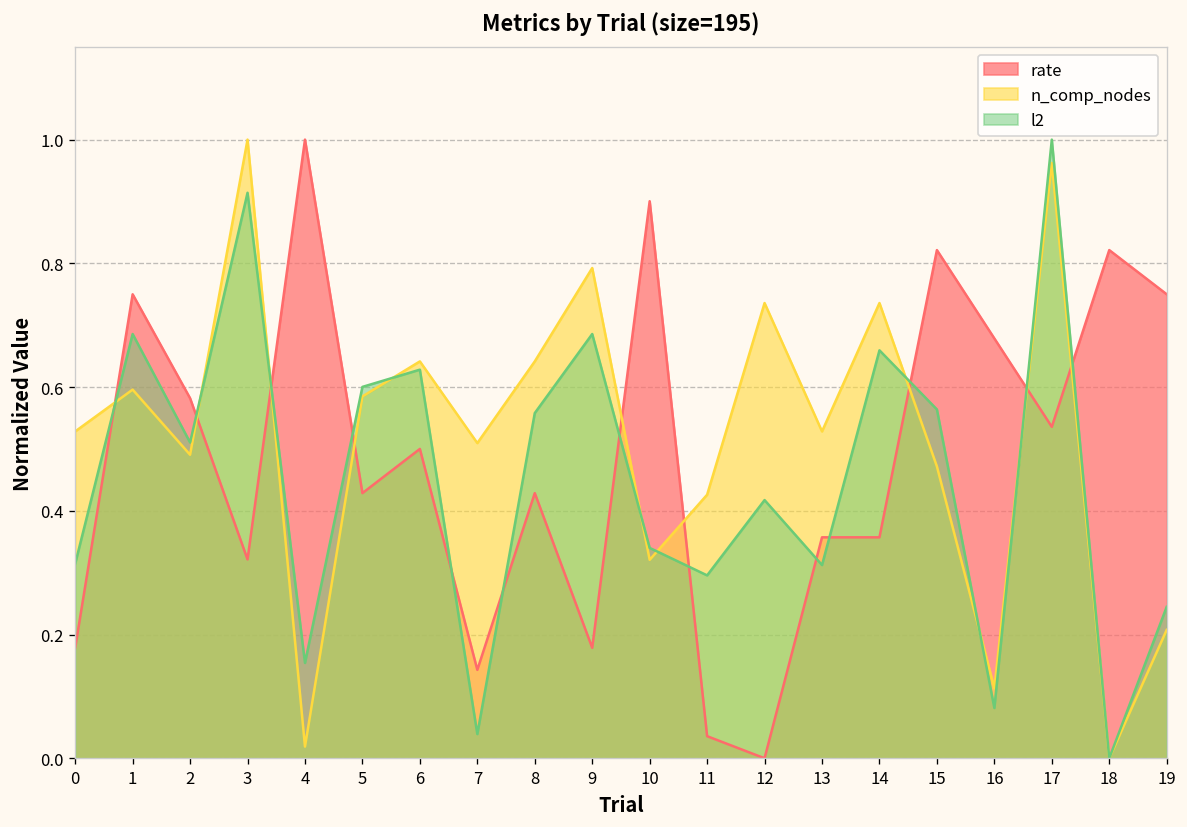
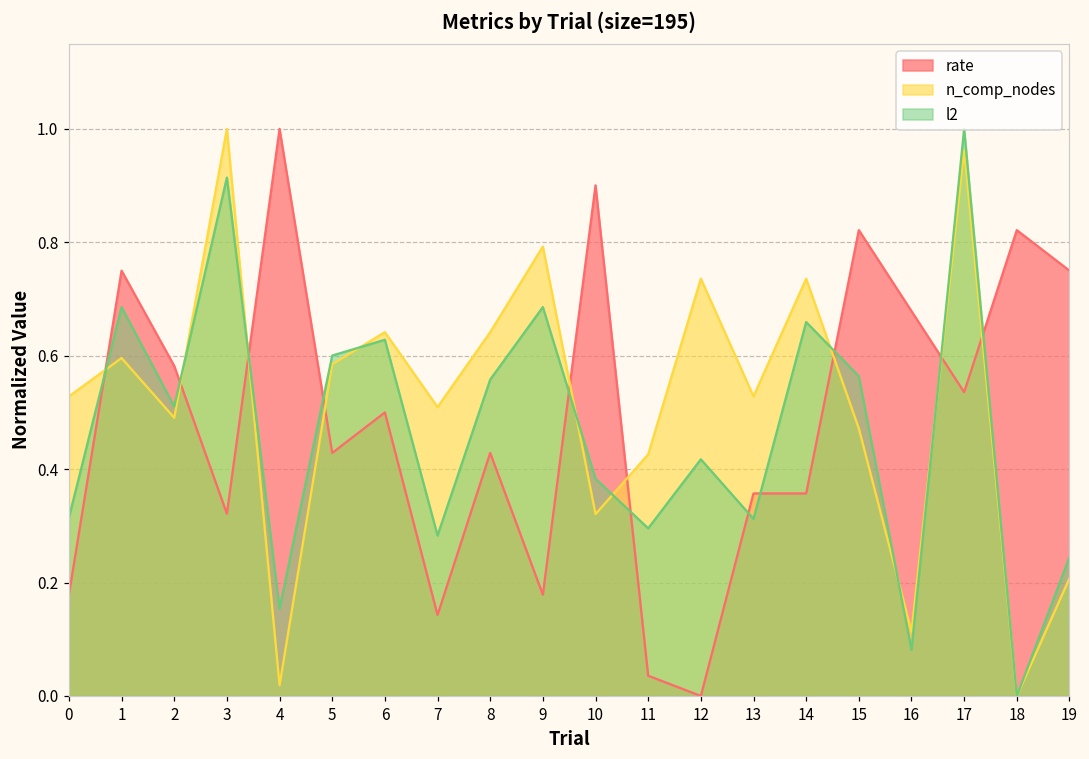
  {
    "rate": {
      "0": 0.18,
      "1": 0.75,
      "2": 0.58,
      "3": 0.32,
      "4": 1.00,
      "5": 0.43,
      "6": 0.50,
      "7": 0.14,
      "8": 0.43,
      "9": 0.18,
      "10": 0.90,
      "11": 0.04,
      "12": 0.00,
      "13": 0.36,
      "14": 0.36,
      "15": 0.82,
      "16": 0.68,
      "17": 0.54,
      "18": 0.82,
      "19": 0.75
    },
    "n_comp_nodes": {
      "0": 0.53,
      "1": 0.60,
      "2": 0.49,
      "3": 1.00,
      "4": 0.02,
      "5": 0.58,
      "6": 0.64,
      "7": 0.51,
      "8": 0.64,
      "9": 0.79,
      "10": 0.32,
      "11": 0.43,
      "12": 0.74,
      "13": 0.53,
      "14": 0.74,
      "15": 0.47,
      "16": 0.11,
      "17": 0.96,
      "19": 0.21
    },
    "l2": {
      "0": 0.31,
      "1": 0.69,
      "2": 0.51,
      "3": 0.91,
      "4": 0.15,
      "5": 0.60,
      "6": 0.63,
-     "7": 0.04,
+     "7": 0.28,
      "8": 0.56,
      "9": 0.69,
-     "10": 0.34,
+     "10": 0.38,
      "11": 0.30,
      "12": 0.42,
      "13": 0.31,
      "14": 0.66,
      "15": 0.56,
      "16": 0.08,
      "17": 1.00,
      "19": 0.24
    }
  }
